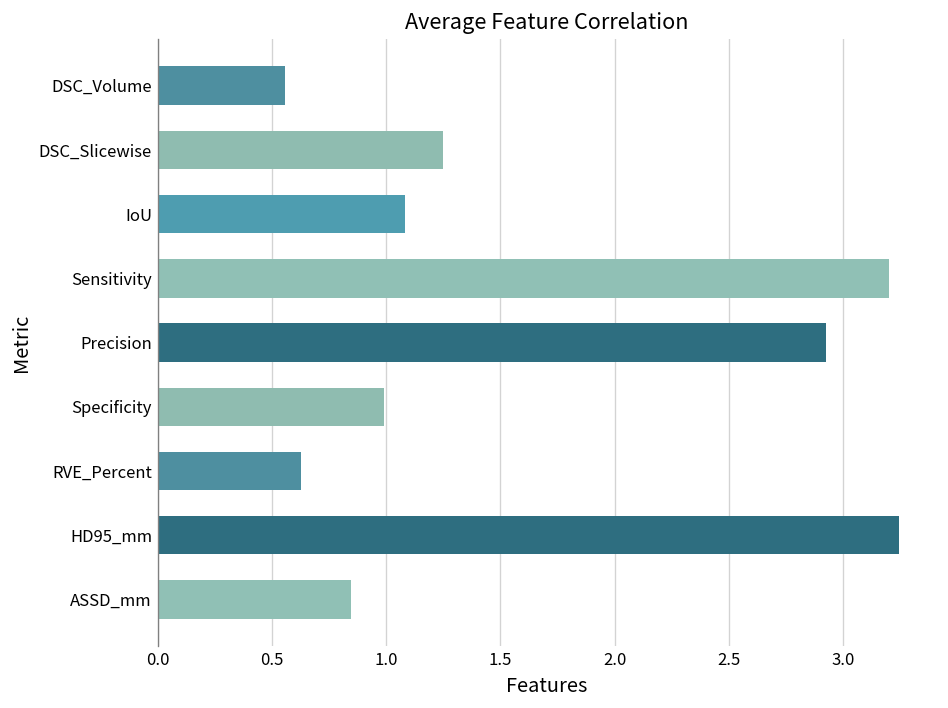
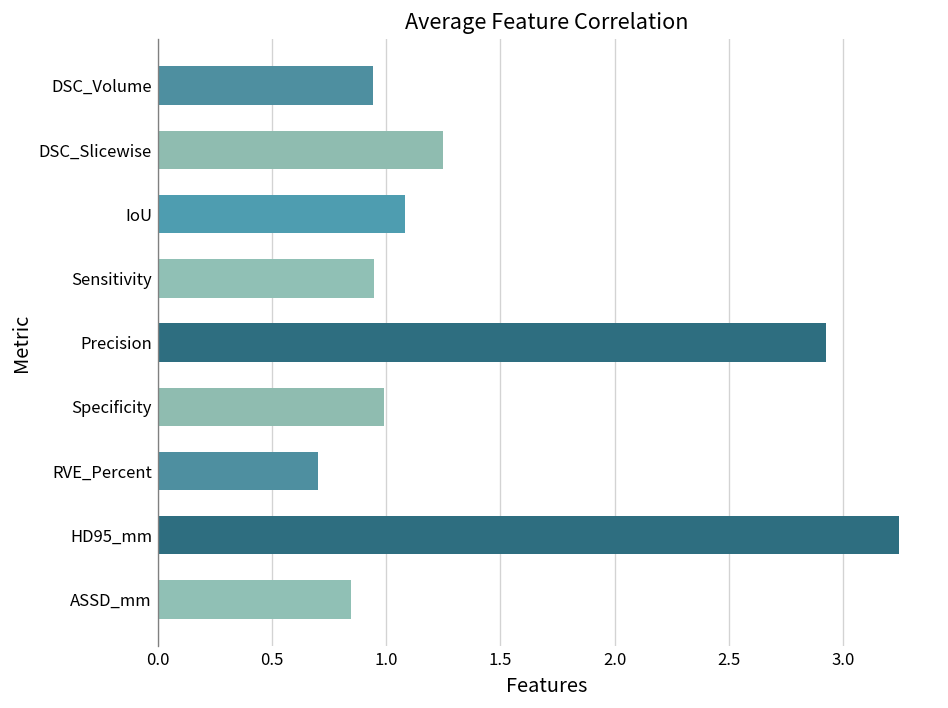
  {
-   "DSC_Volume": 0.56,
+   "DSC_Volume": 0.94,
    "DSC_Slicewise": 1.25,
    "IoU": 1.08,
-   "Sensitivity": 3.20,
+   "Sensitivity": 0.95,
    "Precision": 2.93,
    "Specificity": 0.99,
-   "RVE_Percent": 0.63,
+   "RVE_Percent": 0.70,
    "HD95_mm": 3.24,
    "ASSD_mm": 0.85
  }
